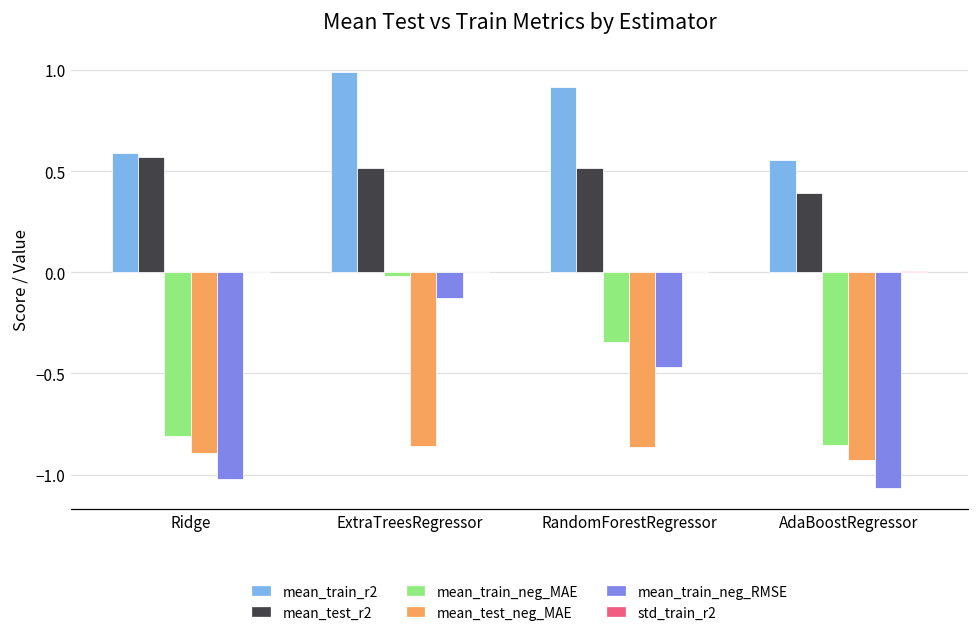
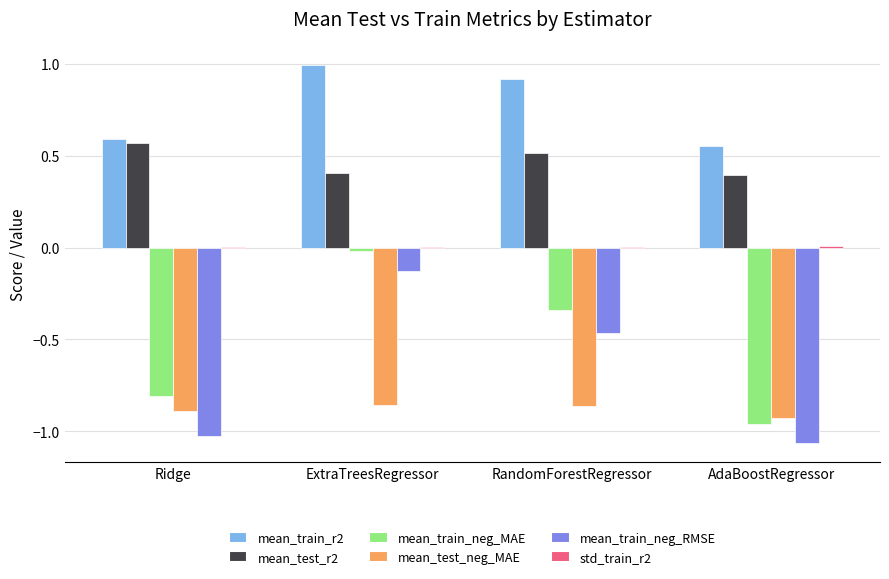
  {
    "mean_test_r2": {
      "Ridge": 0.57,
-     "ExtraTreesRegressor": 0.52,
+     "ExtraTreesRegressor": 0.41,
      "RandomForestRegressor": 0.52,
      "AdaBoostRegressor": 0.39
    },
    "mean_train_neg_MAE": {
      "Ridge": -0.81,
      "ExtraTreesRegressor": -0.02,
      "RandomForestRegressor": -0.34,
-     "AdaBoostRegressor": -0.85
+     "AdaBoostRegressor": -0.96
    },
    "mean_test_neg_MAE": {
      "Ridge": -0.89,
      "ExtraTreesRegressor": -0.86,
      "RandomForestRegressor": -0.86,
      "AdaBoostRegressor": -0.93
    }
  }
